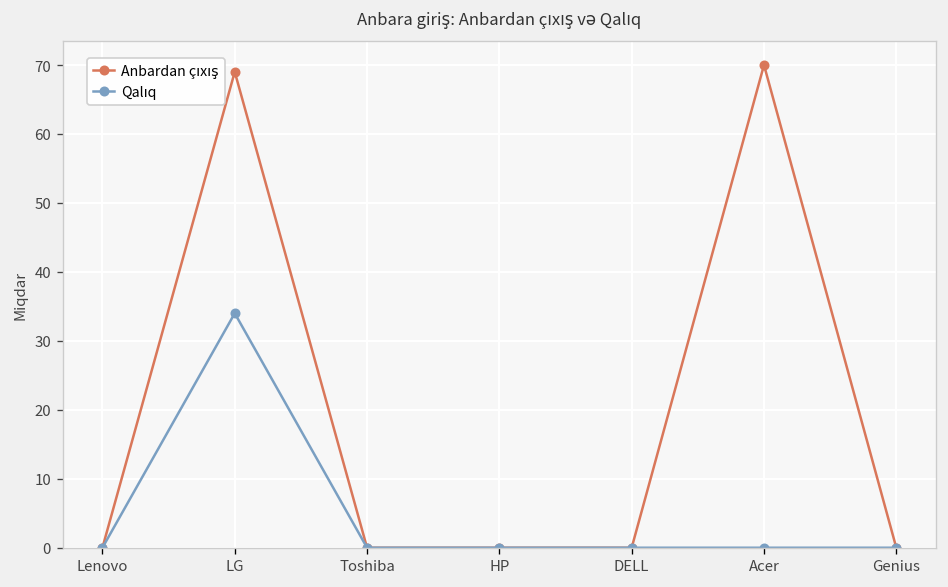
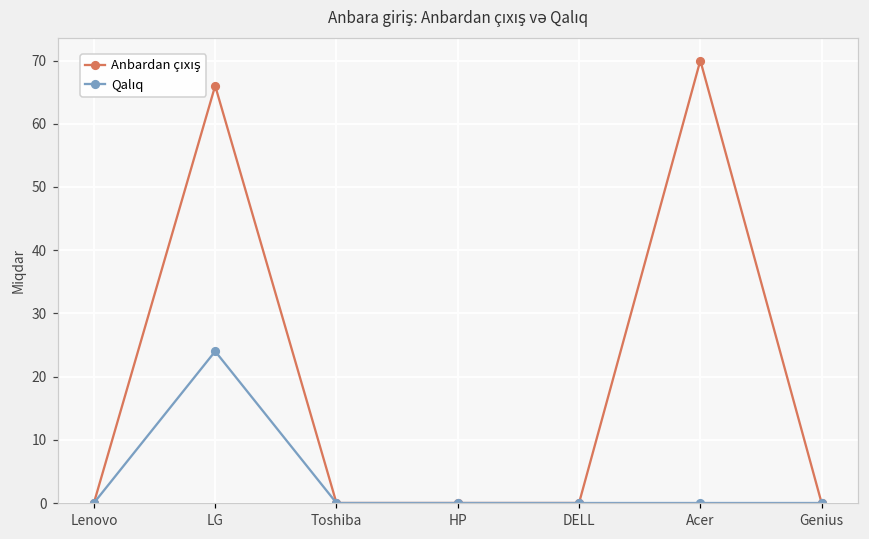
  {
    "Anbardan çıxış": {
-     "LG": 69,
+     "LG": 66,
      "Acer": 70
    },
    "Qalıq": {
-     "LG": 34,
+     "LG": 24,
      "Acer": 0
    }
  }
